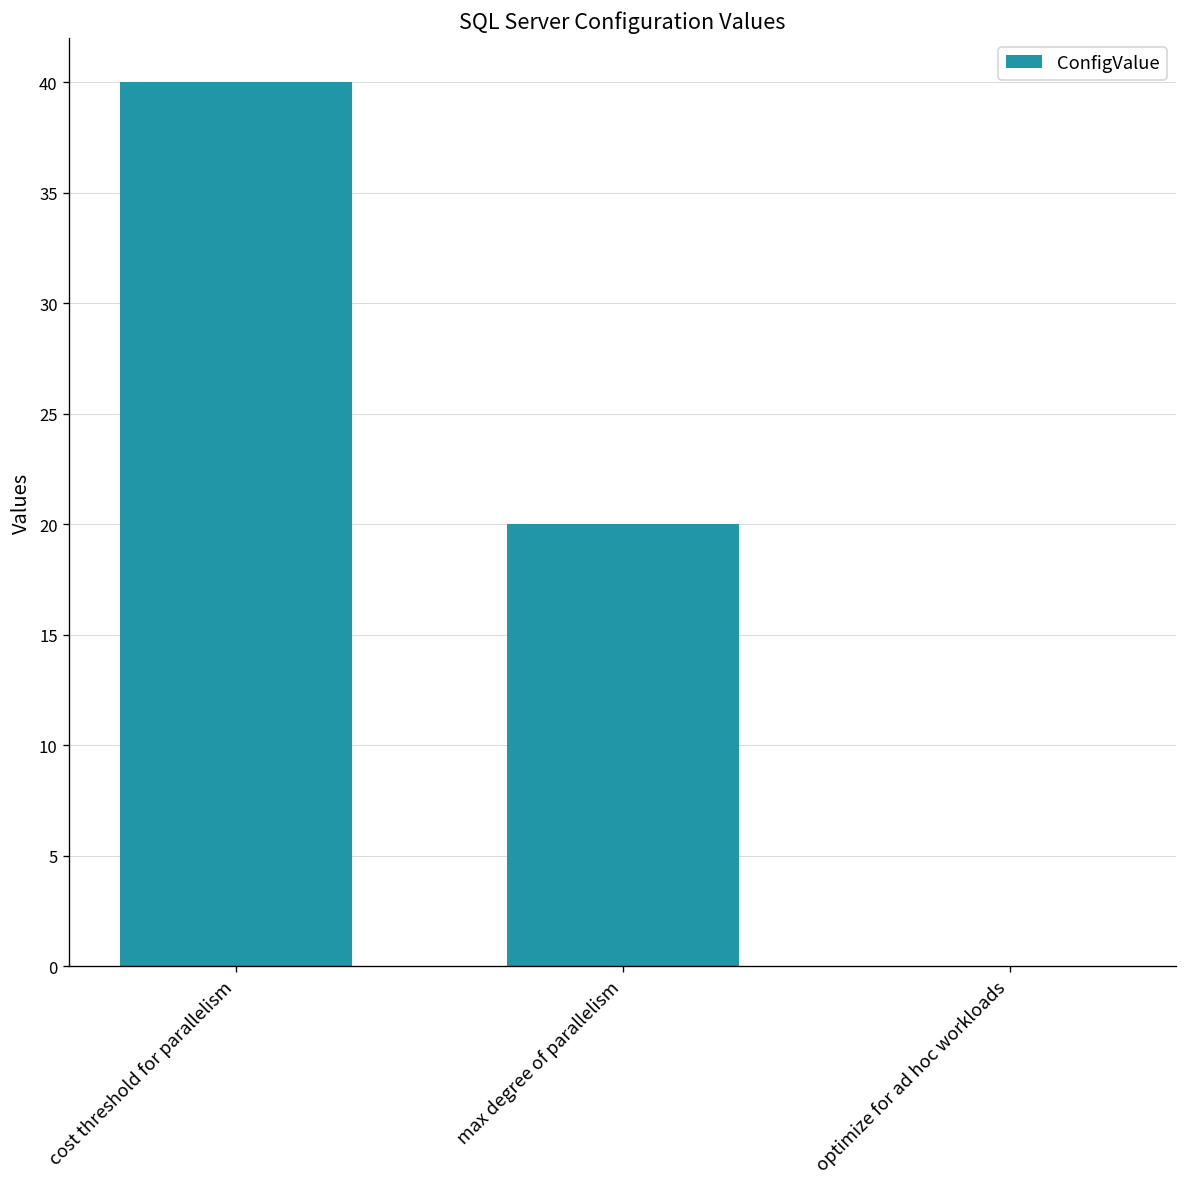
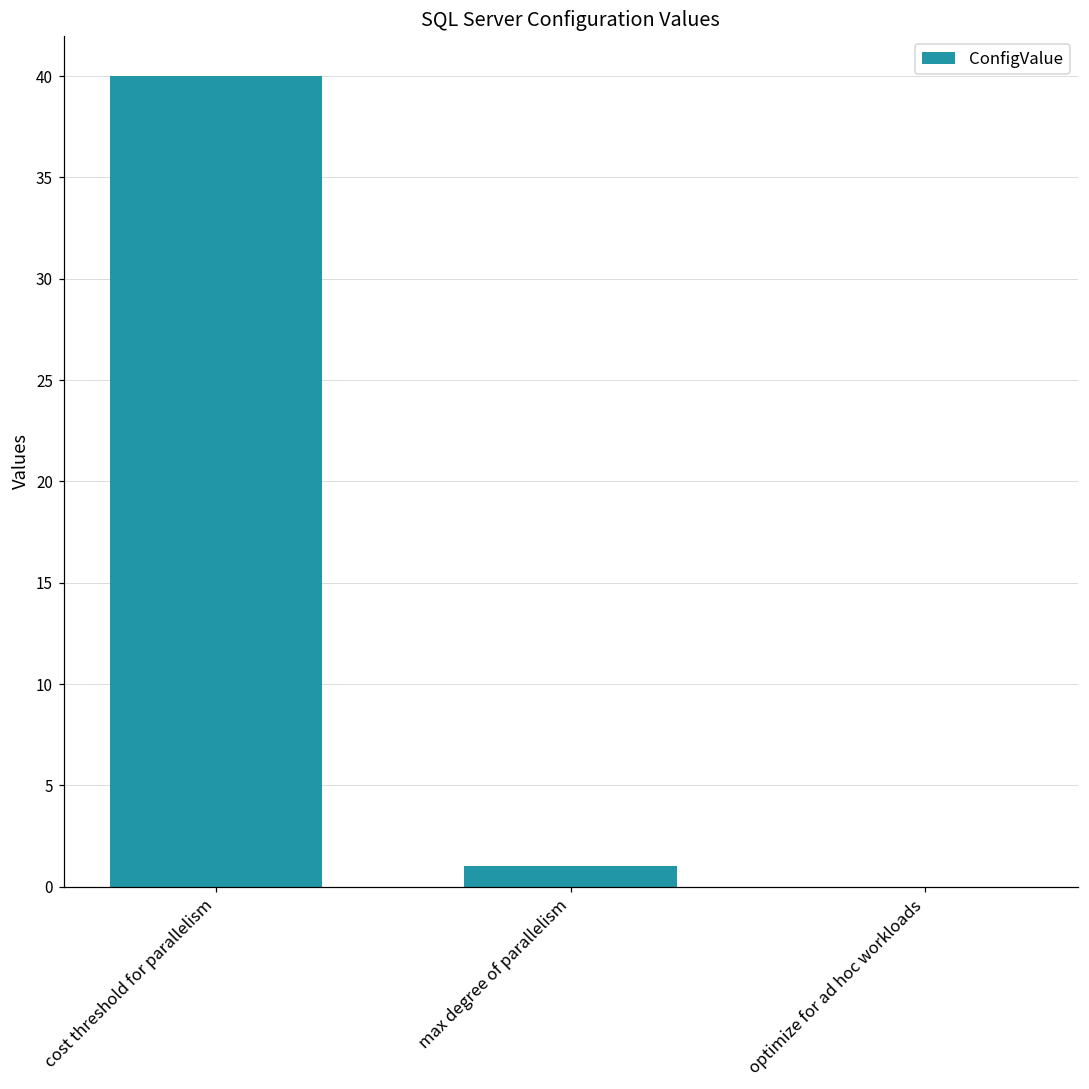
  {
    "cost threshold for parallelism": 40,
-   "max degree of parallelism": 20,
+   "max degree of parallelism": 1,
    "optimize for ad hoc workloads": 0
  }
